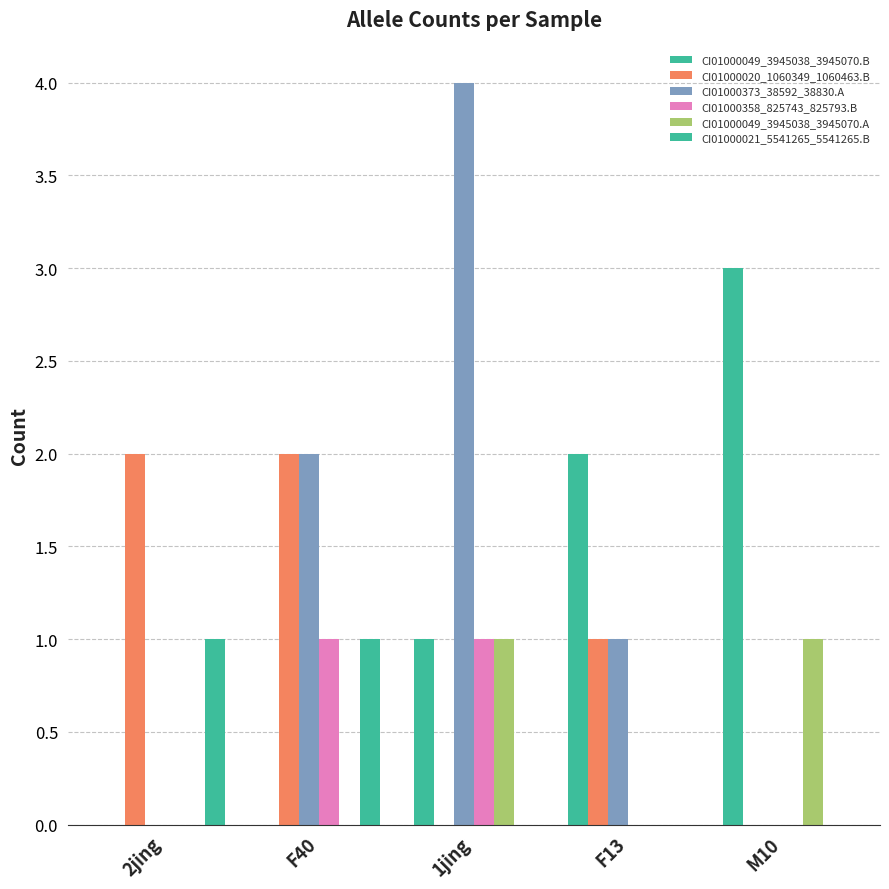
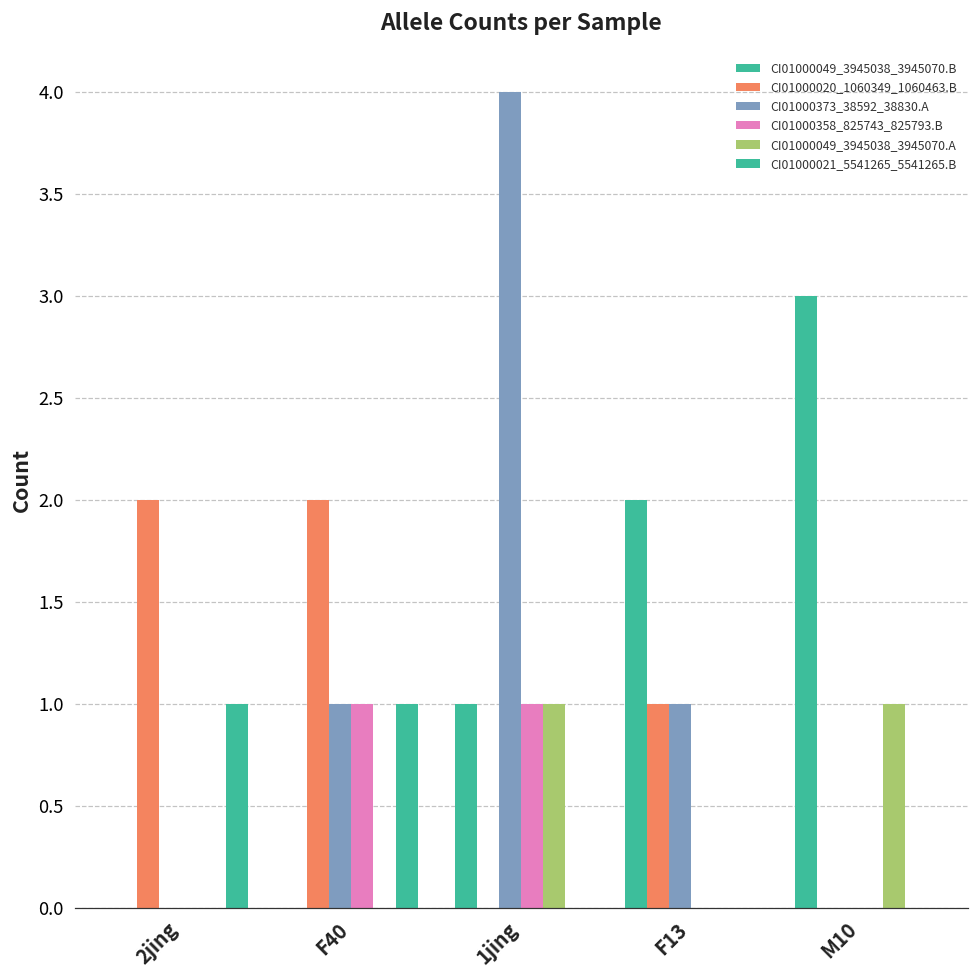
  {
    "CI01000020_1060349_1060463.B": {
      "2jing": 2,
      "F40": 2,
      "1jing": 0,
      "F13": 1,
      "M10": 0
    },
    "CI01000373_38592_38830.A": {
      "2jing": 0,
-     "F40": 2,
+     "F40": 1,
      "1jing": 4,
      "F13": 1,
      "M10": 0
    },
    "CI01000358_825743_825793.B": {
      "2jing": 0,
      "F40": 1,
      "1jing": 1,
      "F13": 0,
      "M10": 0
    },
    "CI01000049_3945038_3945070.A": {
      "2jing": 0,
      "F40": 0,
      "1jing": 1,
      "F13": 0,
      "M10": 1
    }
  }
